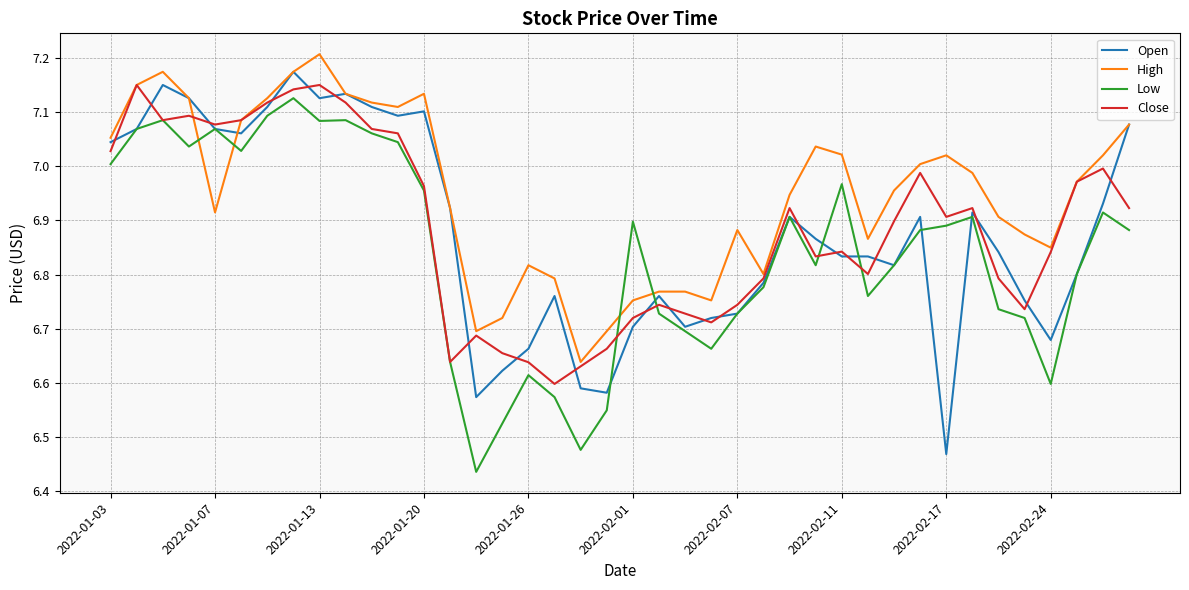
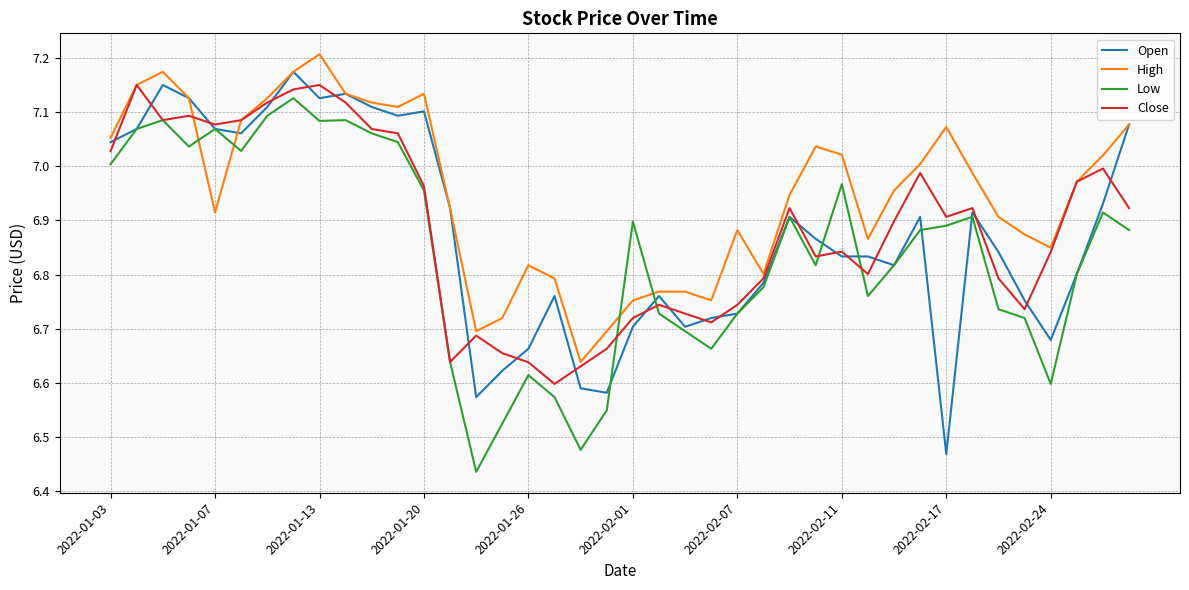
  {
    "Open": {
      "2022-01-03": 7.04,
      "2022-01-13": 7.13,
      "2022-01-20": 7.10,
      "2022-01-26": 6.66,
      "2022-02-01": 6.70,
      "2022-02-11": 6.83,
      "2022-02-17": 6.47,
      "2022-02-24": 6.68
    },
    "High": {
      "2022-01-03": 7.05,
      "2022-01-07": 6.91,
      "2022-01-13": 7.21,
      "2022-01-20": 7.13,
      "2022-01-26": 6.82,
      "2022-02-01": 6.75,
      "2022-02-07": 6.88,
      "2022-02-11": 7.02,
-     "2022-02-17": 7.02,
+     "2022-02-17": 7.07,
      "2022-02-24": 6.85
    },
    "Low": {
      "2022-01-03": 7.00,
      "2022-01-13": 7.08,
      "2022-01-20": 6.96,
      "2022-01-26": 6.61,
      "2022-02-01": 6.90,
      "2022-02-11": 6.97,
      "2022-02-17": 6.89,
      "2022-02-24": 6.60
    },
    "Close": {
      "2022-01-03": 7.03,
      "2022-01-07": 7.08,
      "2022-01-13": 7.15,
      "2022-01-20": 6.96,
      "2022-01-26": 6.64,
      "2022-02-01": 6.72,
      "2022-02-07": 6.74,
      "2022-02-11": 6.84,
      "2022-02-17": 6.91,
      "2022-02-24": 6.84
    }
  }
